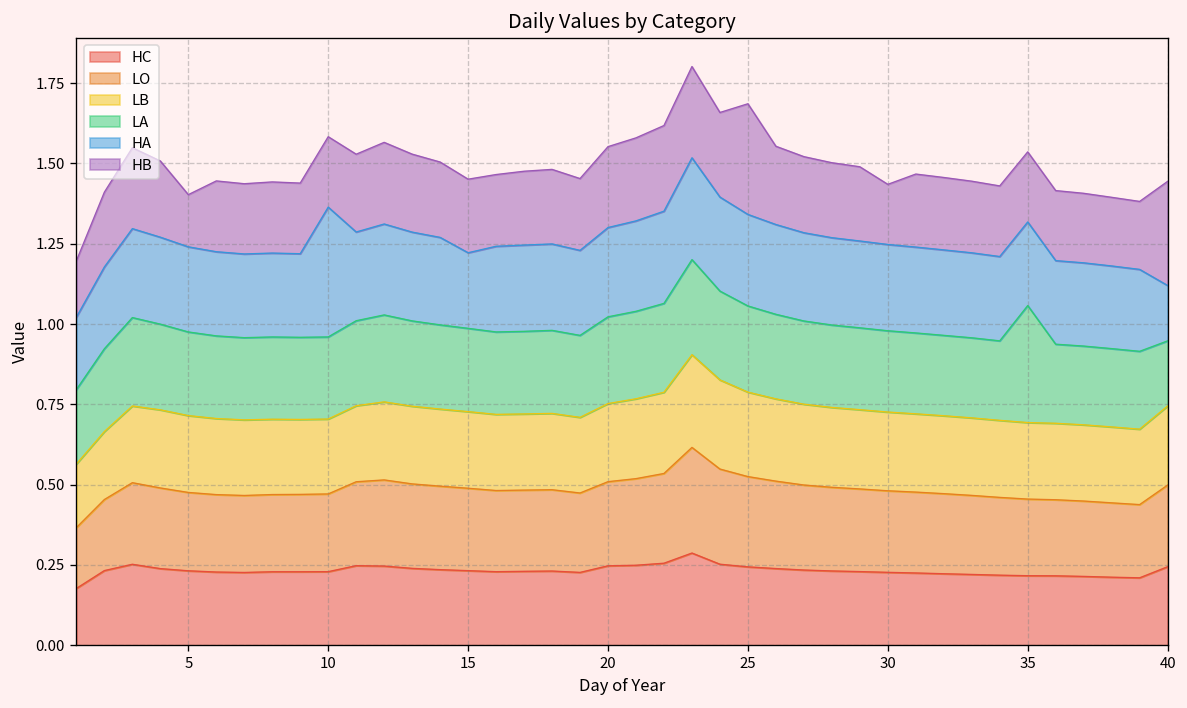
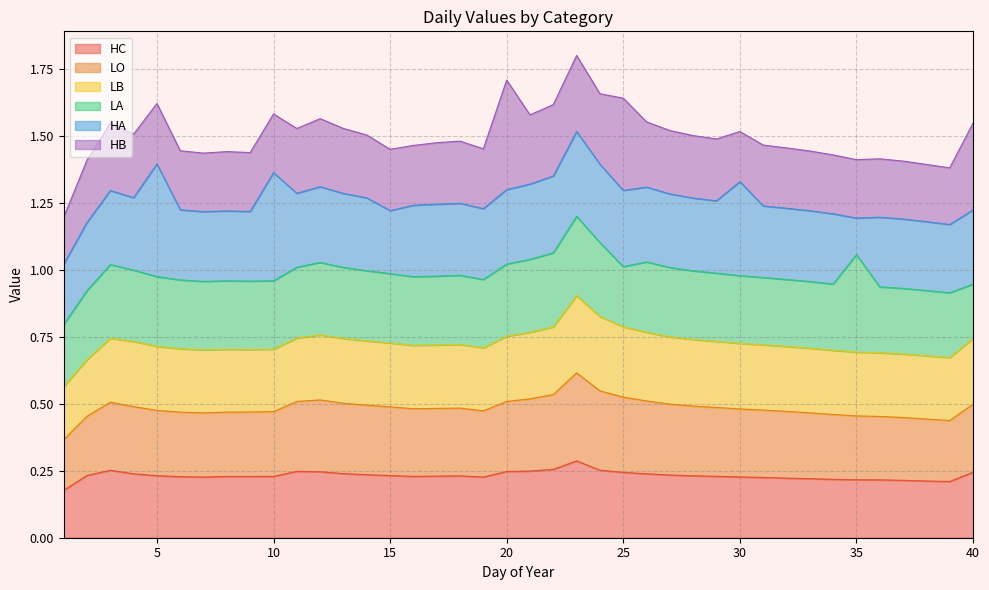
  {
    "LA": {
      "5": 0.26,
      "10": 0.26,
      "15": 0.26,
      "20": 0.27,
-     "25": 0.27,
+     "25": 0.22,
      "30": 0.25,
      "35": 0.36,
      "40": 0.20
    },
    "HA": {
-     "5": 0.27,
+     "5": 0.42,
      "10": 0.40,
      "15": 0.24,
      "20": 0.28,
      "25": 0.28,
-     "30": 0.27,
-     "35": 0.26,
-     "40": 0.17
+     "30": 0.35,
+     "35": 0.14,
+     "40": 0.28
    },
    "HB": {
-     "5": 0.16,
+     "5": 0.23,
      "10": 0.22,
      "15": 0.23,
-     "20": 0.25,
+     "20": 0.41,
      "25": 0.34,
      "30": 0.19,
      "35": 0.22,
      "40": 0.32
    }
  }
